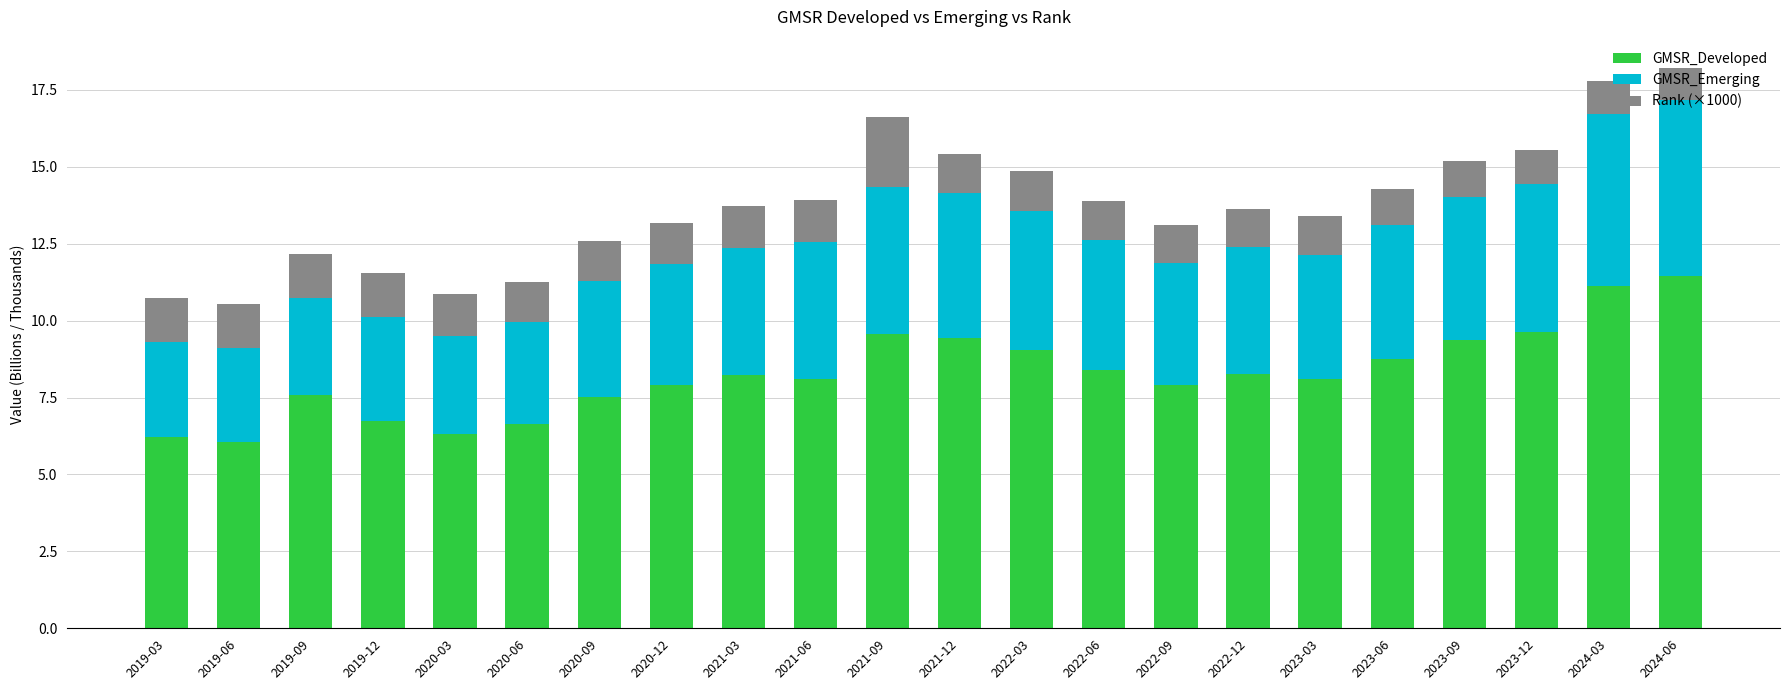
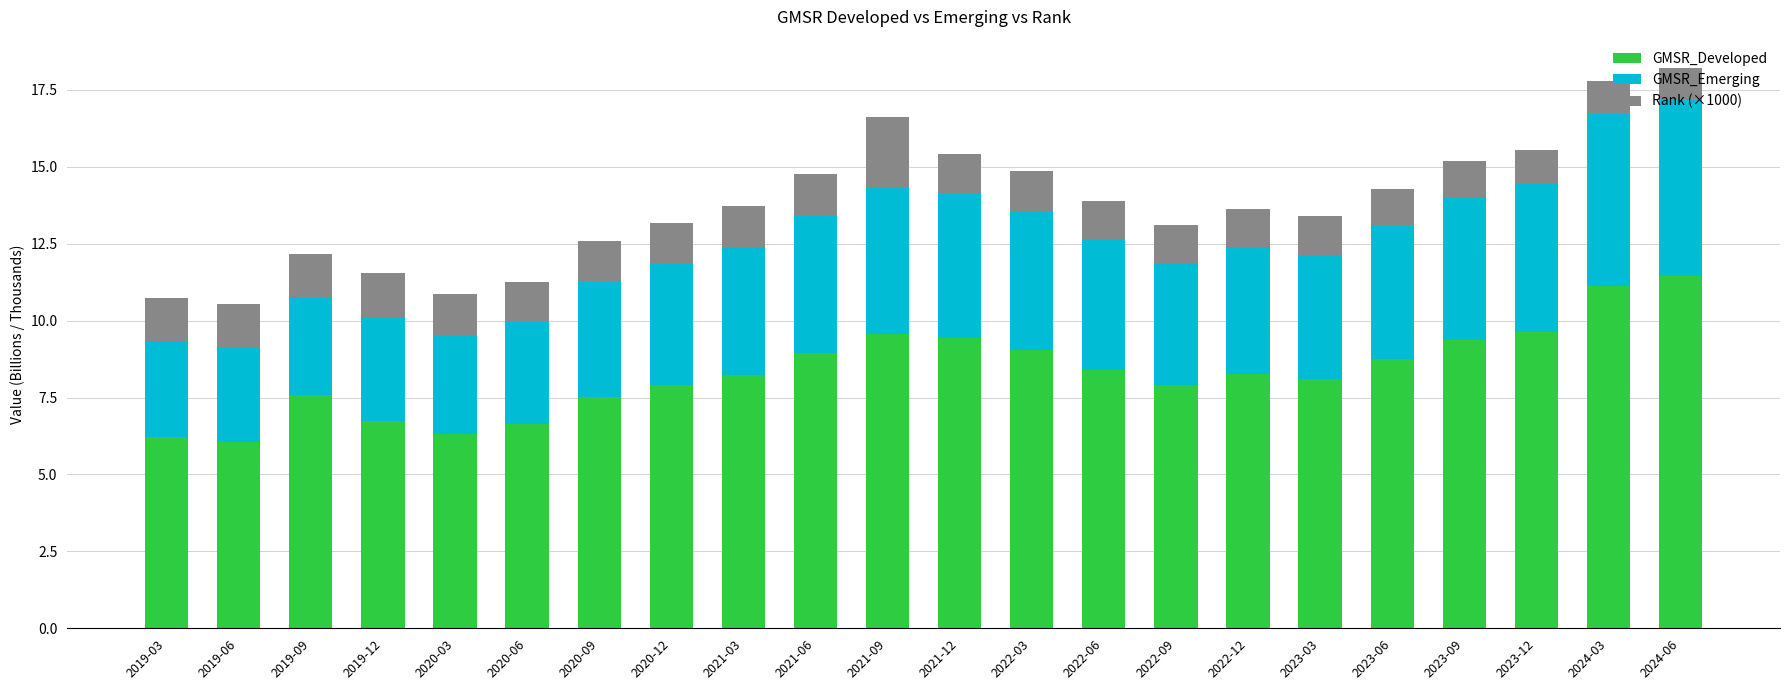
  {
    "GMSR_Developed": {
      "2019-03": 6.2,
      "2019-06": 6.1,
      "2019-09": 7.6,
      "2019-12": 6.7,
      "2020-03": 6.3,
      "2020-06": 6.6,
      "2020-09": 7.5,
      "2020-12": 7.9,
      "2021-03": 8.2,
-     "2021-06": 8.1,
+     "2021-06": 8.9,
      "2021-09": 9.6,
      "2021-12": 9.4,
      "2022-03": 9.0,
      "2022-06": 8.4,
      "2022-09": 7.9,
      "2022-12": 8.3,
      "2023-03": 8.1,
      "2023-06": 8.7,
      "2023-09": 9.4,
      "2023-12": 9.6,
      "2024-03": 11.1,
      "2024-06": 11.4
    },
    "GMSR_Emerging": {
      "2019-03": 3.1,
      "2019-06": 3.0,
      "2019-09": 3.2,
      "2019-12": 3.4,
      "2020-03": 3.2,
      "2020-06": 3.3,
      "2020-09": 3.8,
      "2020-12": 3.9,
      "2021-03": 4.1,
      "2021-06": 4.5,
      "2021-09": 4.8,
      "2021-12": 4.7,
      "2022-03": 4.5,
      "2022-06": 4.2,
      "2022-09": 4.0,
      "2022-12": 4.1,
      "2023-03": 4.1,
      "2023-06": 4.4,
      "2023-09": 4.7,
      "2023-12": 4.8,
      "2024-03": 5.6,
      "2024-06": 5.7
    },
    "Rank (×1000)": {
      "2019-03": 1.4,
      "2019-06": 1.4,
      "2019-09": 1.4,
      "2019-12": 1.4,
      "2020-03": 1.4,
      "2020-06": 1.3,
      "2020-09": 1.3,
      "2020-12": 1.3,
      "2021-03": 1.4,
      "2021-06": 1.4,
      "2021-09": 2.3,
      "2021-12": 1.3,
      "2022-03": 1.3,
      "2022-06": 1.3,
      "2022-09": 1.3,
      "2022-12": 1.2,
      "2023-03": 1.3,
      "2023-06": 1.2,
      "2023-09": 1.2,
      "2023-12": 1.1,
      "2024-03": 1.1,
      "2024-06": 1.1
    }
  }
